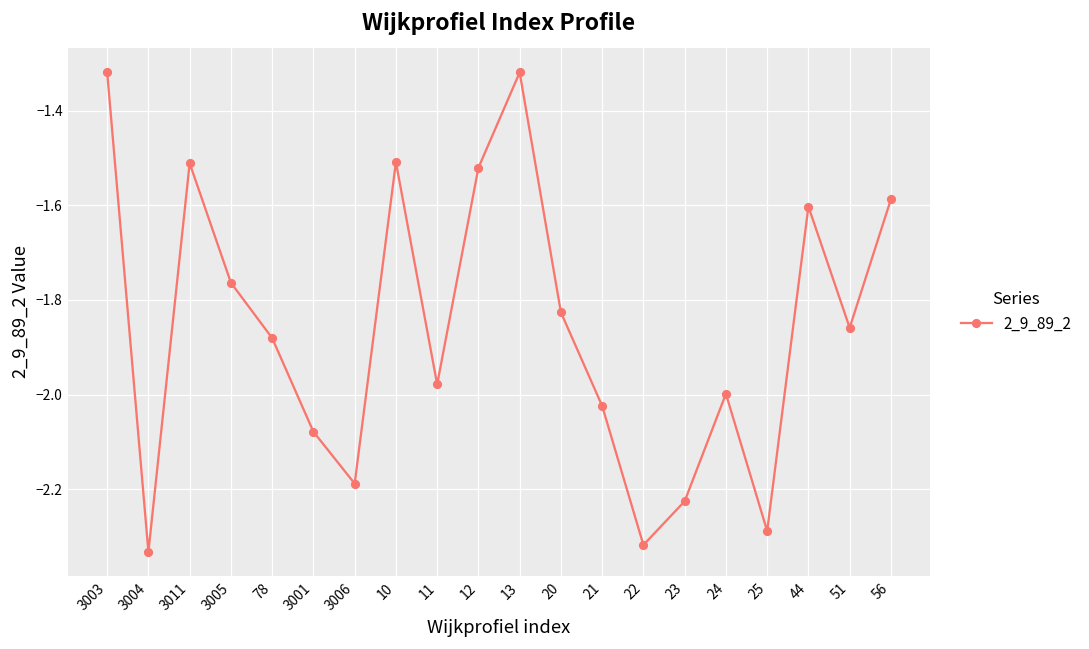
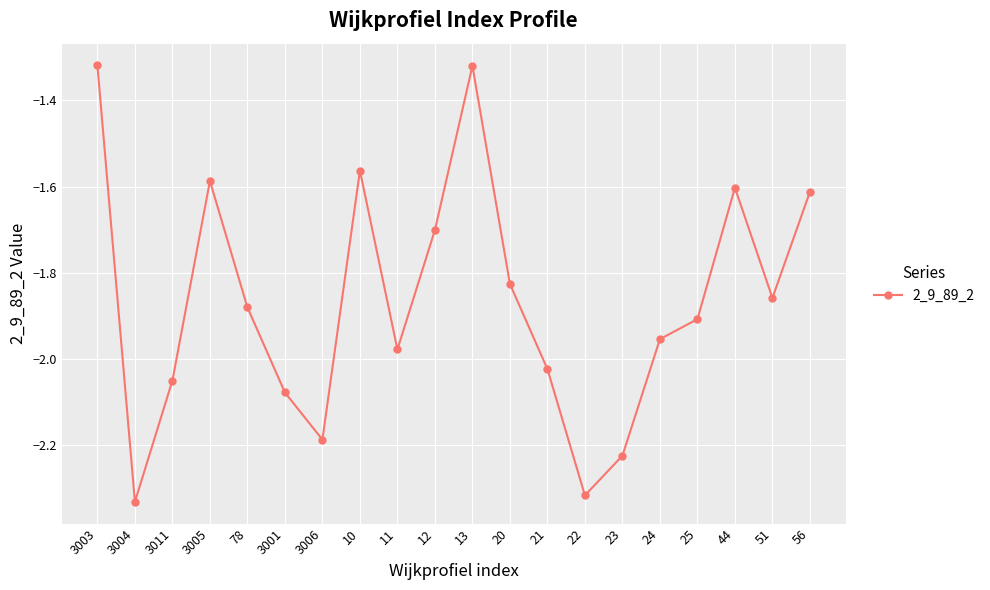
  {
    "3003": -1.32,
    "3004": -2.33,
-   "3011": -1.51,
-   "3005": -1.76,
+   "3011": -2.05,
+   "3005": -1.59,
    "78": -1.88,
    "3001": -2.08,
    "3006": -2.19,
-   "10": -1.51,
+   "10": -1.56,
    "11": -1.98,
-   "12": -1.52,
+   "12": -1.70,
    "13": -1.32,
    "20": -1.83,
    "21": -2.02,
    "22": -2.32,
    "23": -2.23,
-   "24": -2.00,
-   "25": -2.29,
+   "24": -1.95,
+   "25": -1.91,
    "44": -1.60,
    "51": -1.86,
-   "56": -1.59
+   "56": -1.61
  }
